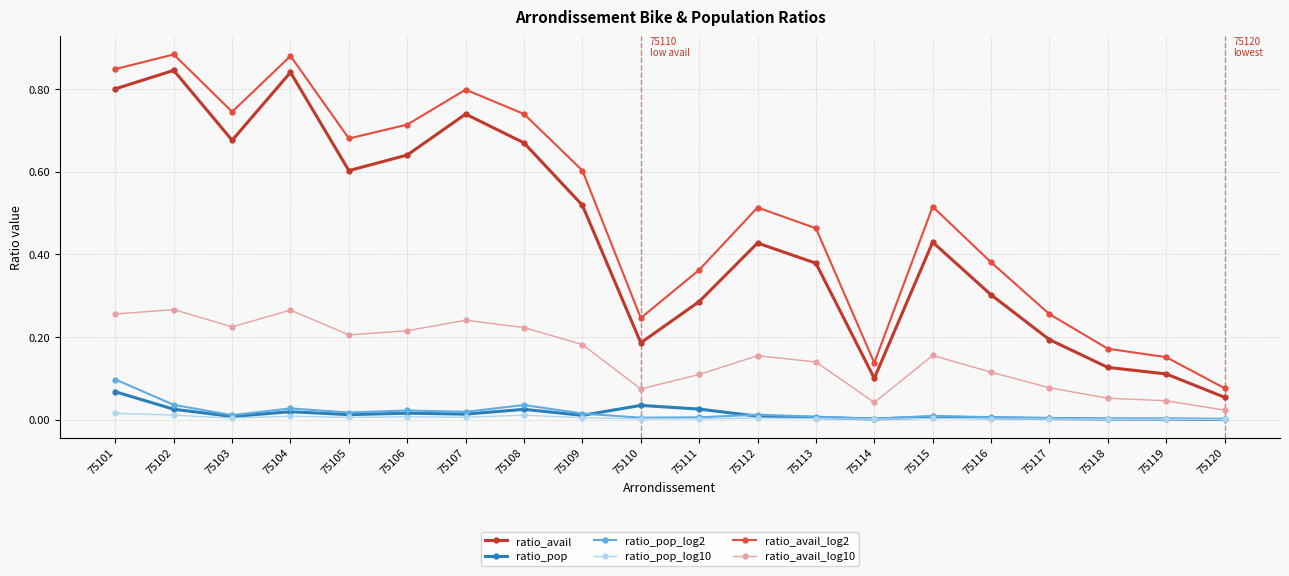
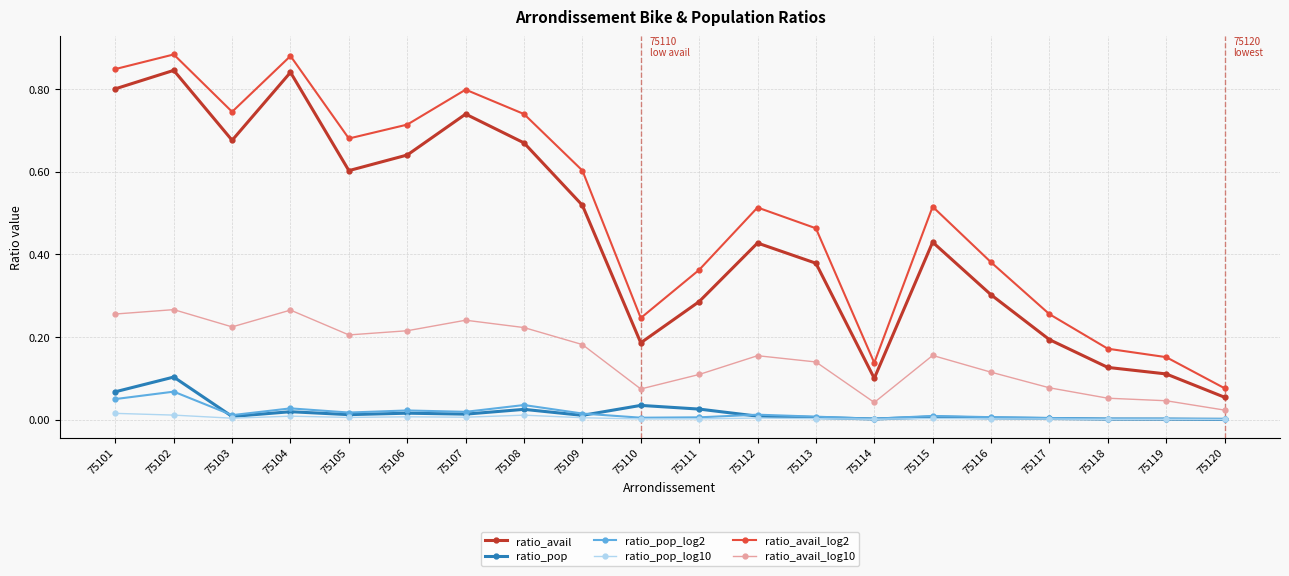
  {
    "ratio_pop": {
      "75101": 0.07,
-     "75102": 0.02,
+     "75102": 0.10,
      "75104": 0.02,
      "75106": 0.02,
      "75108": 0.02,
      "75110": 0.03,
      "75111": 0.03
    },
    "ratio_pop_log2": {
-     "75101": 0.10,
-     "75102": 0.04,
+     "75101": 0.05,
+     "75102": 0.07,
      "75104": 0.03,
      "75106": 0.02,
      "75108": 0.04
    },
    "ratio_pop_log10": {
      "75101": 0.01,
      "75102": 0.01,
      "75104": 0.01,
      "75105": 0.01,
      "75106": 0.01,
      "75107": 0.01,
      "75108": 0.01
    },
    "ratio_avail_log10": {
      "75101": 0.26,
      "75102": 0.27,
      "75103": 0.22,
      "75104": 0.26,
      "75105": 0.20,
      "75106": 0.21,
      "75107": 0.24,
      "75108": 0.22,
      "75109": 0.18,
      "75110": 0.07,
      "75111": 0.11,
      "75112": 0.15,
      "75113": 0.14,
      "75114": 0.04,
      "75115": 0.16,
      "75116": 0.11,
      "75117": 0.08,
      "75118": 0.05,
      "75119": 0.05,
      "75120": 0.02
    }
  }
